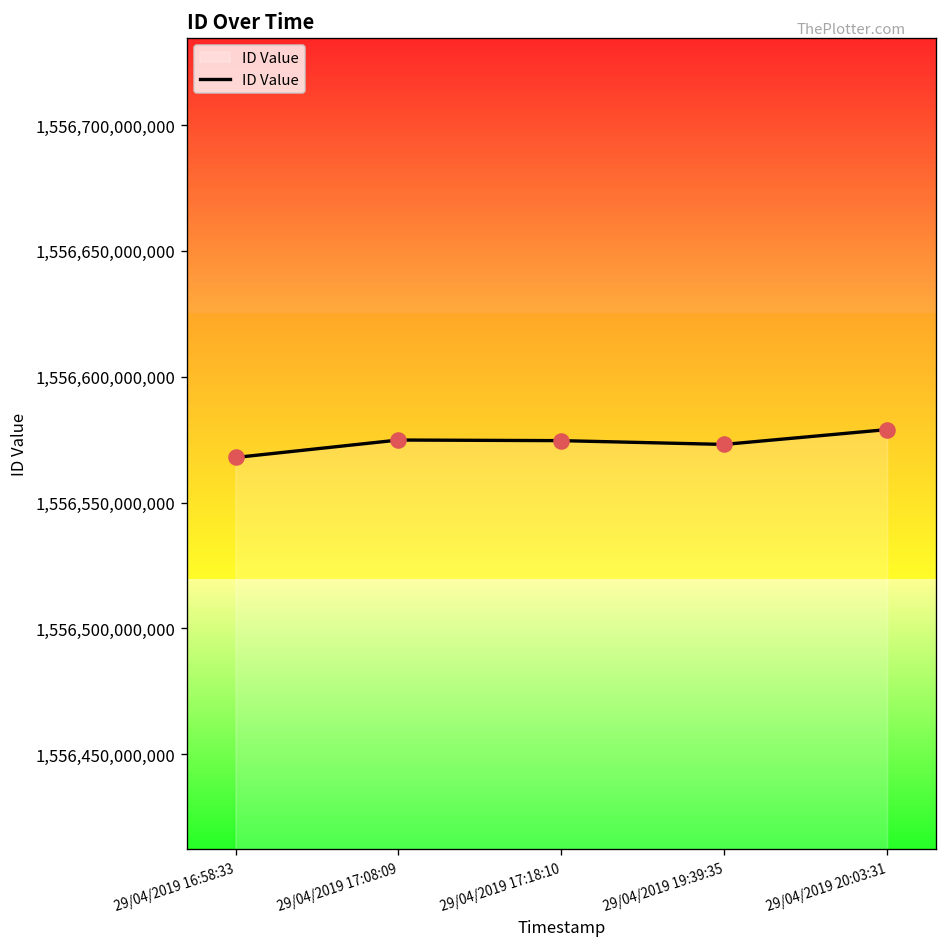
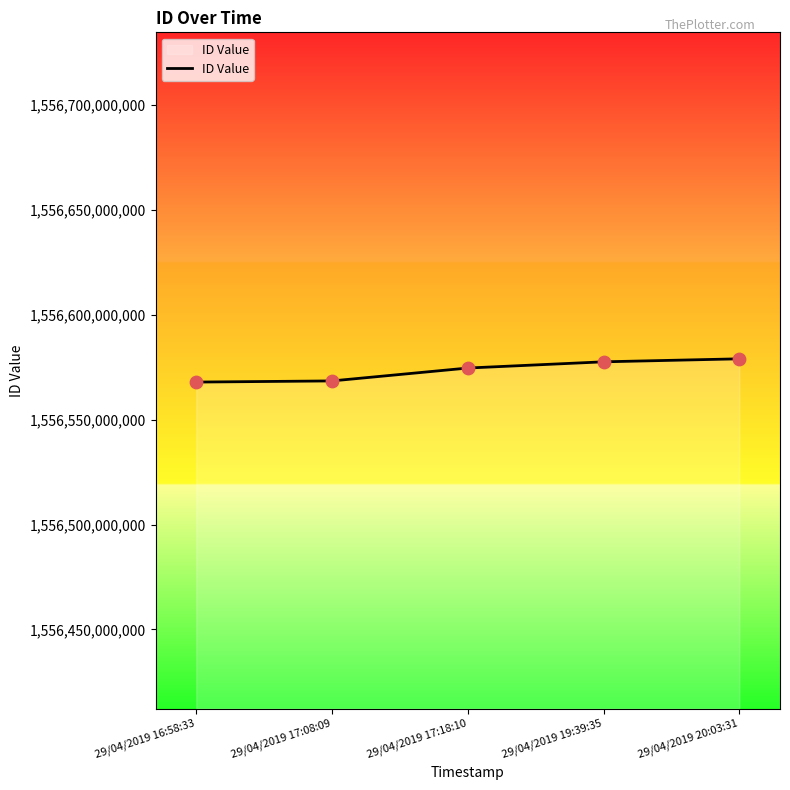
  {
    "29/04/2019 16:58:33": "1,556,568,000,000",
-   "29/04/2019 17:08:09": "1,556,575,000,000",
+   "29/04/2019 17:08:09": "1,556,568,000,000",
    "29/04/2019 17:18:10": "1,556,575,000,000",
-   "29/04/2019 19:39:35": "1,556,573,000,000",
+   "29/04/2019 19:39:35": "1,556,578,000,000",
    "29/04/2019 20:03:31": "1,556,579,000,000"
  }
